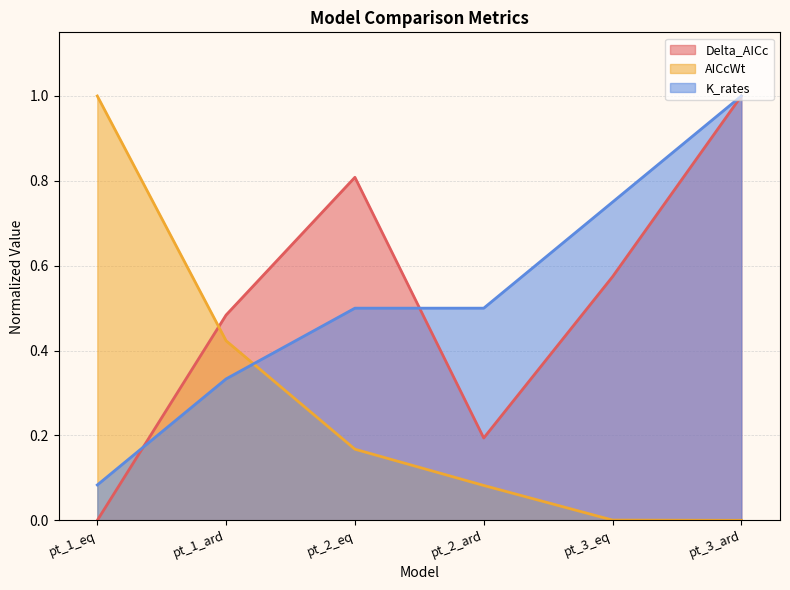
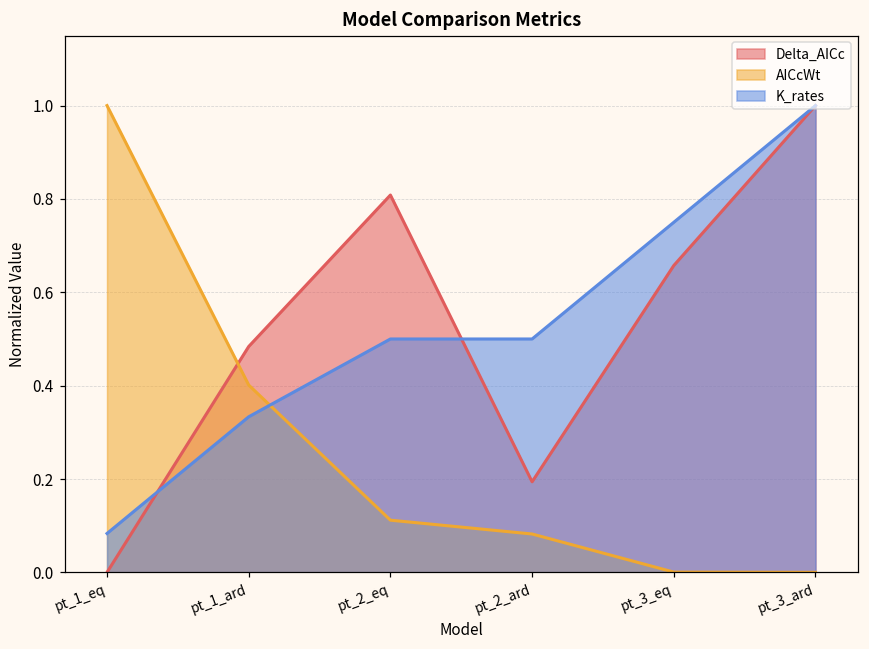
  {
    "Delta_AICc": {
      "pt_1_eq": 0.00,
      "pt_1_ard": 0.48,
      "pt_2_eq": 0.81,
      "pt_2_ard": 0.19,
-     "pt_3_eq": 0.57
+     "pt_3_eq": 0.66
    },
    "AICcWt": {
      "pt_1_eq": 1.00,
-     "pt_1_ard": 0.42,
-     "pt_2_eq": 0.17,
+     "pt_1_ard": 0.40,
+     "pt_2_eq": 0.11,
      "pt_2_ard": 0.08,
      "pt_3_eq": 0.00,
      "pt_3_ard": 0.00
    },
    "K_rates": {
      "pt_1_eq": 0.08,
      "pt_1_ard": 0.33,
      "pt_2_eq": 0.50,
      "pt_2_ard": 0.50,
      "pt_3_eq": 0.75
    }
  }
